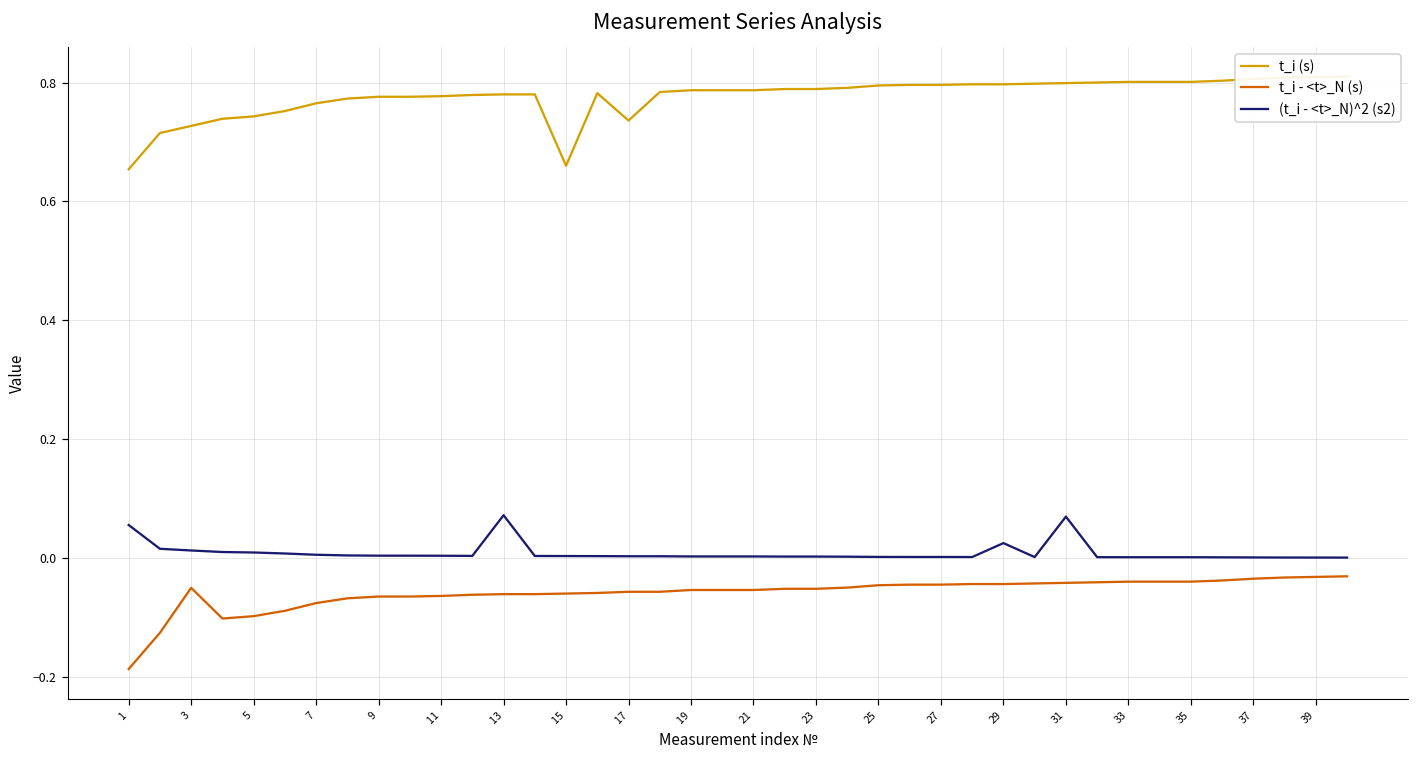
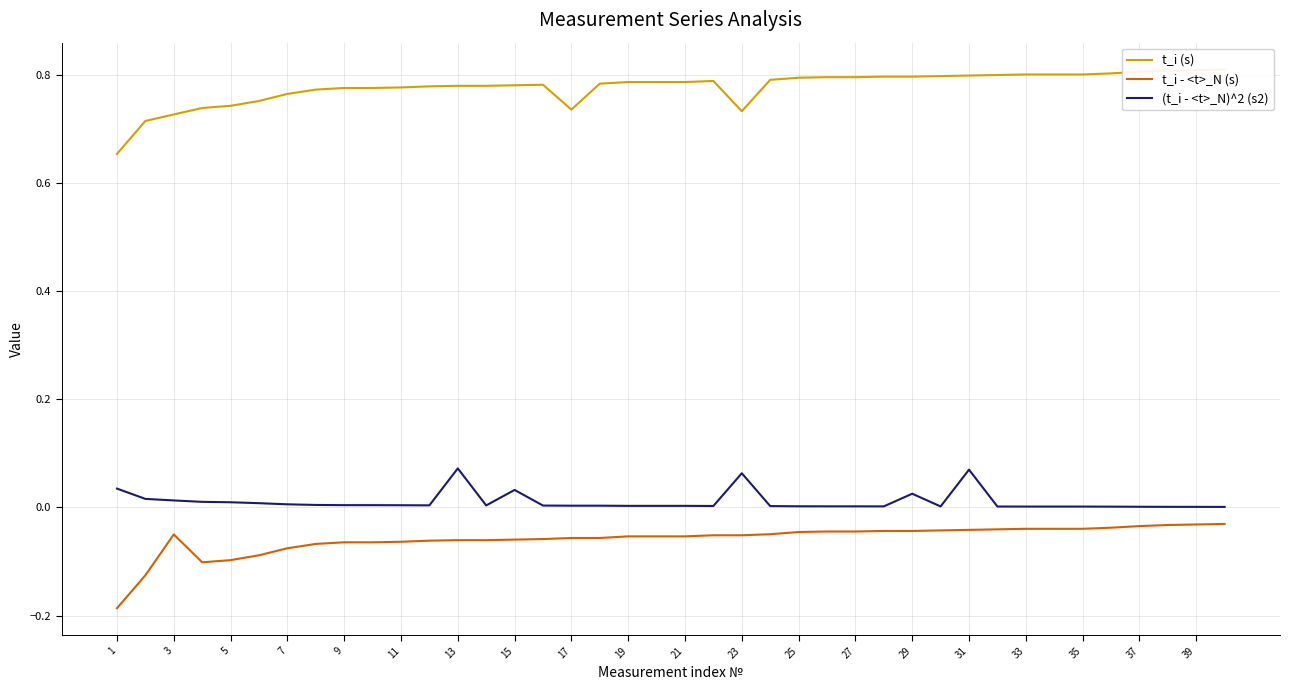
  {
    "t_i (s)": {
      "1": 0.65,
      "3": 0.73,
      "5": 0.74,
      "7": 0.77,
      "9": 0.78,
      "11": 0.78,
      "13": 0.78,
-     "15": 0.66,
+     "15": 0.78,
      "17": 0.74,
      "19": 0.79,
      "21": 0.79,
-     "23": 0.79,
+     "23": 0.73,
      "25": 0.80,
      "27": 0.80,
      "29": 0.80,
      "31": 0.80,
      "33": 0.80,
      "35": 0.80
    },
    "t_i - <t>_N (s)": {
      "1": -0.19,
      "3": -0.05,
      "5": -0.10,
      "7": -0.08,
      "9": -0.06,
      "11": -0.06,
      "13": -0.06,
      "15": -0.06,
      "17": -0.06,
      "19": -0.05,
      "21": -0.05,
      "23": -0.05,
      "25": -0.05,
      "27": -0.04,
      "29": -0.04,
      "31": -0.04,
      "33": -0.04,
      "35": -0.04,
      "37": -0.03,
      "39": -0.03
    },
    "(t_i - <t>_N)^2 (s2)": {
-     "1": 0.06,
+     "1": 0.03,
      "3": 0.01,
      "5": 0.01,
      "7": 0.01,
      "9": 0.00,
      "11": 0.00,
      "13": 0.07,
-     "15": 0.00,
+     "15": 0.03,
      "17": 0.00,
      "19": 0.00,
      "21": 0.00,
-     "23": 0.00,
+     "23": 0.06,
      "25": 0.00,
      "27": 0.00,
      "29": 0.03,
      "31": 0.07,
      "33": 0.00,
      "35": 0.00,
      "37": 0.00,
      "39": 0.00
    }
  }
